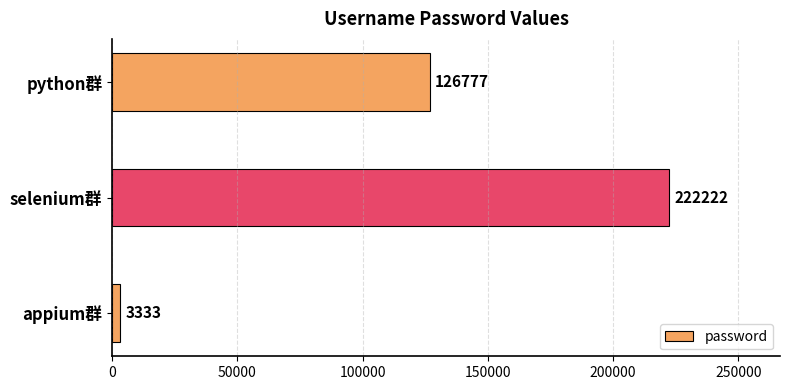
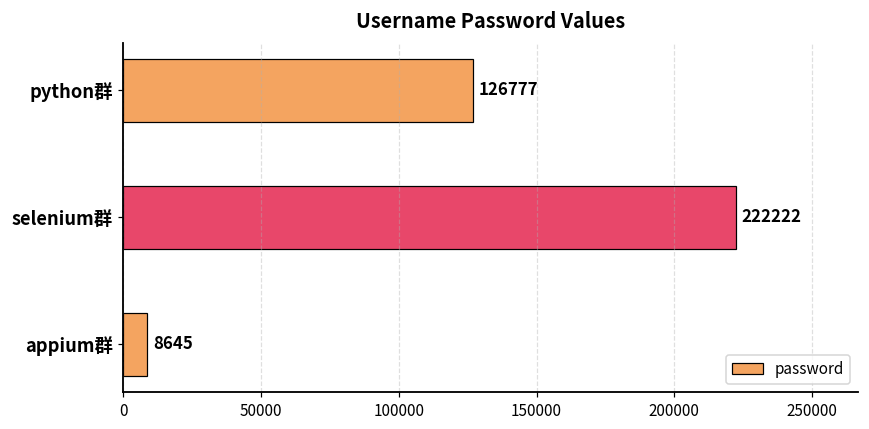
  {
    "python群": 126777,
    "selenium群": 222222,
-   "appium群": 3333
+   "appium群": 8645
  }
